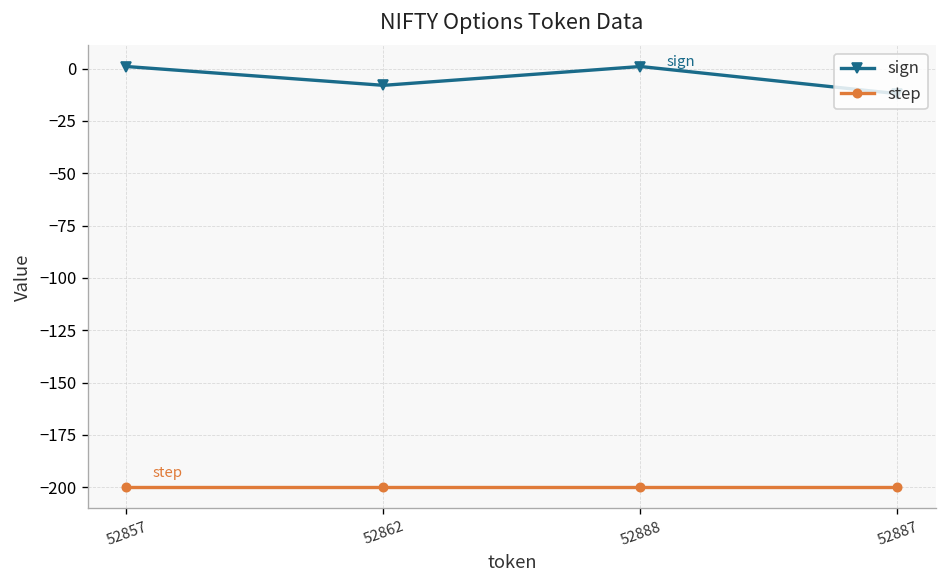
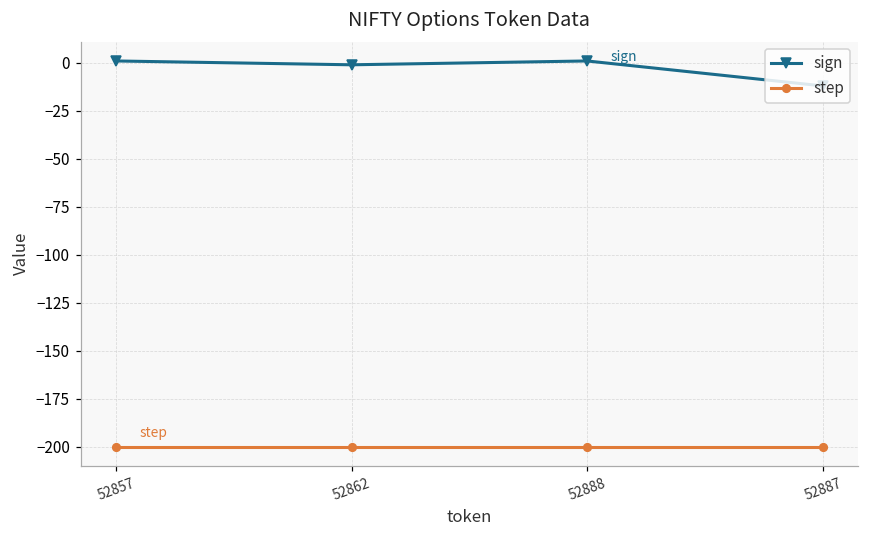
  {
    "sign": {
      "52857": 1,
-     "52862": -8,
+     "52862": -1,
      "52888": 1
    },
    "step": {
      "52857": -200,
      "52862": -200,
      "52888": -200,
      "52887": -200
    }
  }
